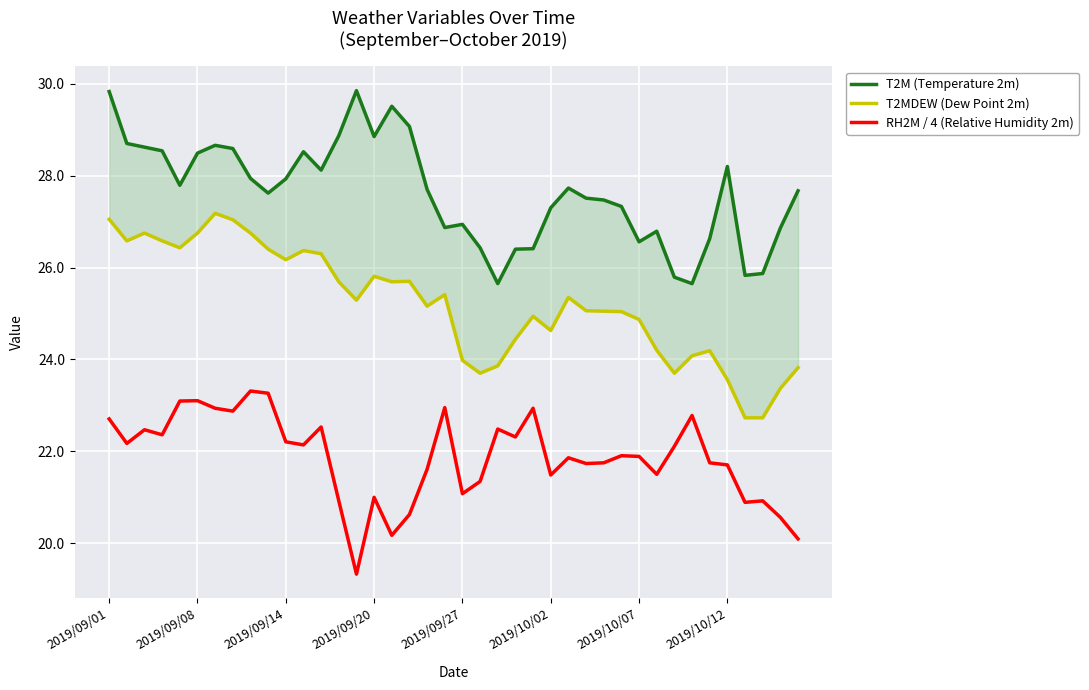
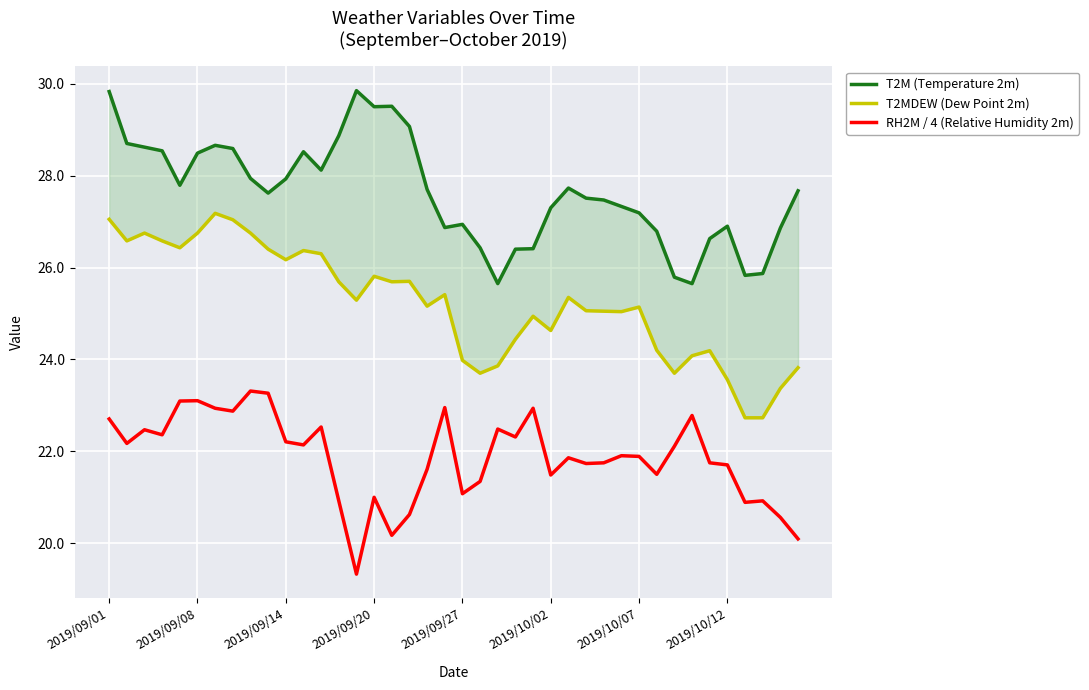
  {
    "T2M (Temperature 2m)": {
      "2019/09/01": 29.8,
      "2019/09/08": 28.5,
      "2019/09/14": 27.9,
-     "2019/09/20": 28.9,
+     "2019/09/20": 29.5,
      "2019/09/27": 26.9,
      "2019/10/02": 27.3,
-     "2019/10/07": 26.6,
-     "2019/10/12": 28.2
+     "2019/10/07": 27.2,
+     "2019/10/12": 26.9
    },
    "T2MDEW (Dew Point 2m)": {
      "2019/09/01": 27.1,
      "2019/09/08": 26.8,
      "2019/09/14": 26.2,
      "2019/09/20": 25.8,
      "2019/09/27": 24.0,
      "2019/10/02": 24.6,
-     "2019/10/07": 24.9,
+     "2019/10/07": 25.1,
      "2019/10/12": 23.6
    },
    "RH2M / 4 (Relative Humidity 2m)": {
      "2019/09/01": 22.7,
      "2019/09/08": 23.1,
      "2019/09/14": 22.2,
      "2019/09/20": 21.0,
      "2019/09/27": 21.1,
      "2019/10/02": 21.5,
      "2019/10/07": 21.9,
      "2019/10/12": 21.7
    }
  }
